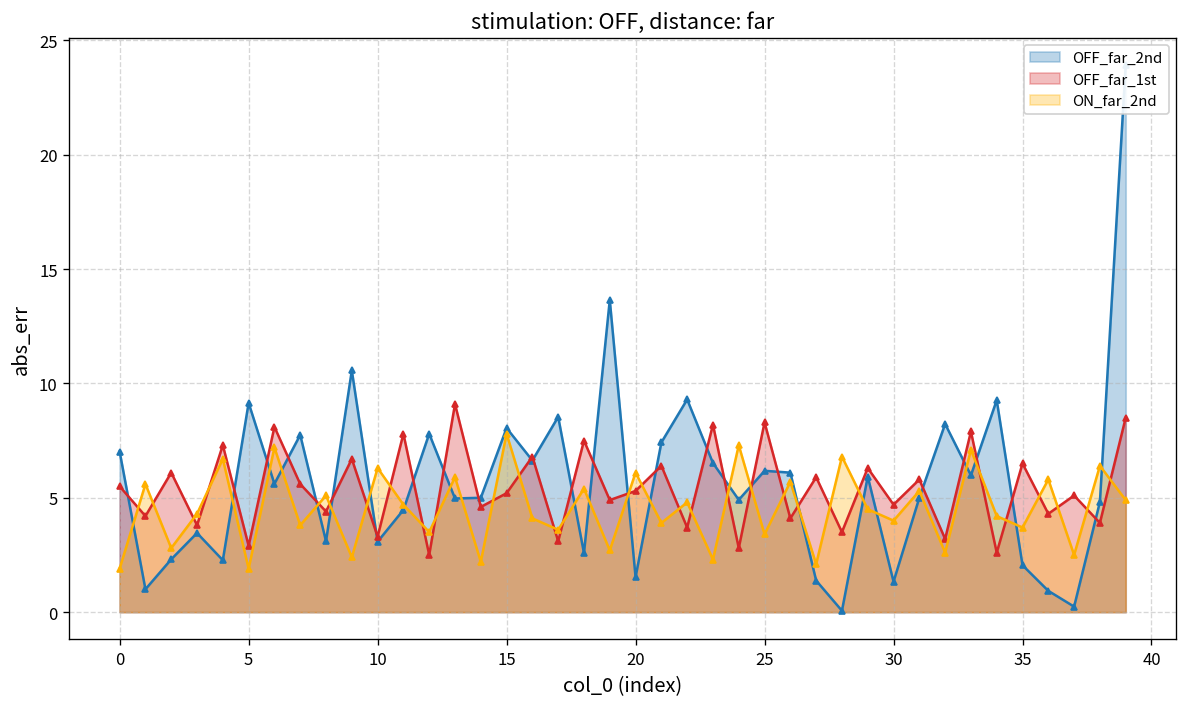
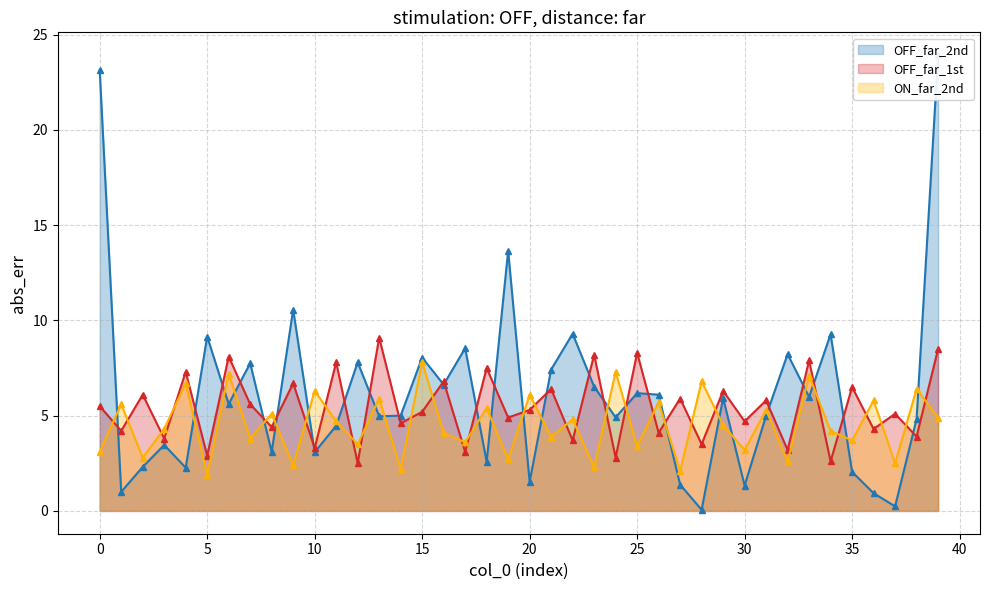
  {
    "OFF_far_2nd": {
-     "0": 7.0,
+     "0": 23.1,
      "5": 9.2,
      "10": 3.1,
      "15": 8.1,
      "20": 1.5,
      "25": 6.2,
      "30": 1.3,
      "35": 2.1
    },
    "OFF_far_1st": {
      "0": 5.5,
      "5": 2.9,
      "10": 3.3,
      "15": 5.2,
      "20": 5.3,
      "25": 8.3,
      "30": 4.7,
      "35": 6.5
    },
    "ON_far_2nd": {
-     "0": 1.9,
+     "0": 3.1,
      "5": 1.9,
      "10": 6.3,
      "15": 7.8,
      "20": 6.1,
      "25": 3.4,
-     "30": 4.0,
+     "30": 3.2,
      "35": 3.7
    }
  }
